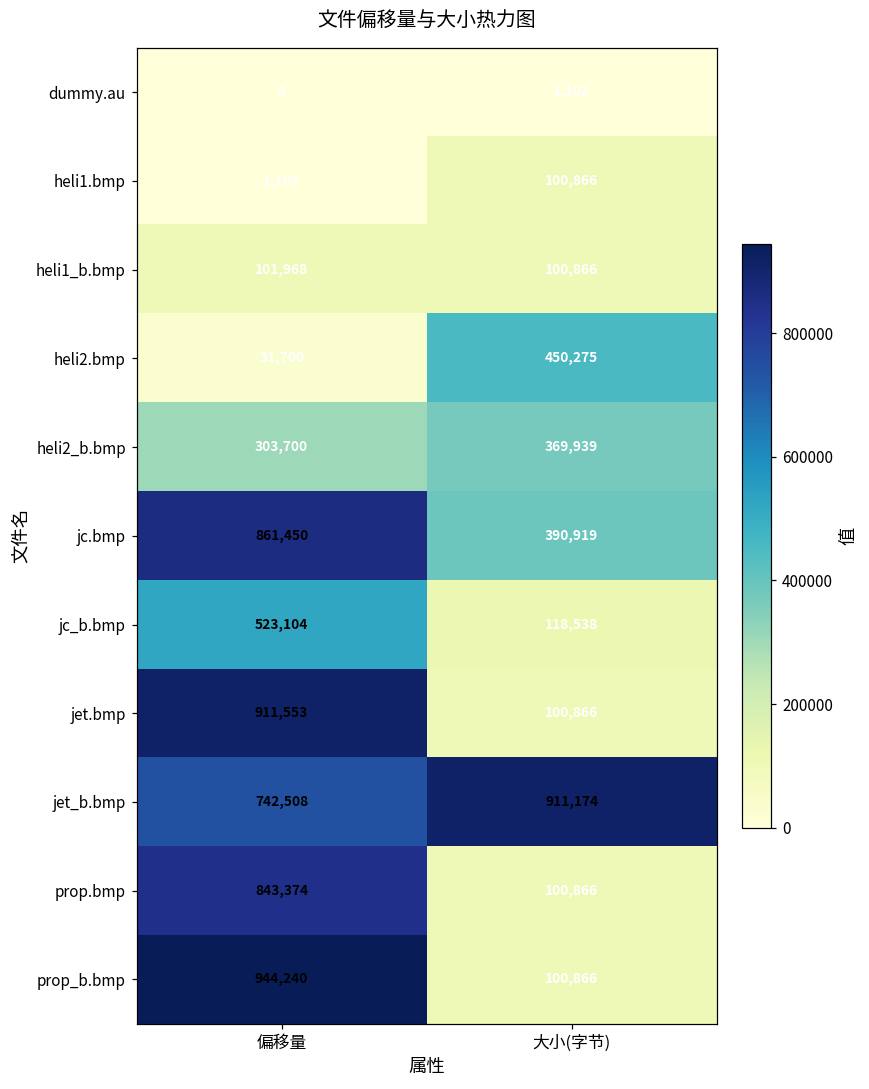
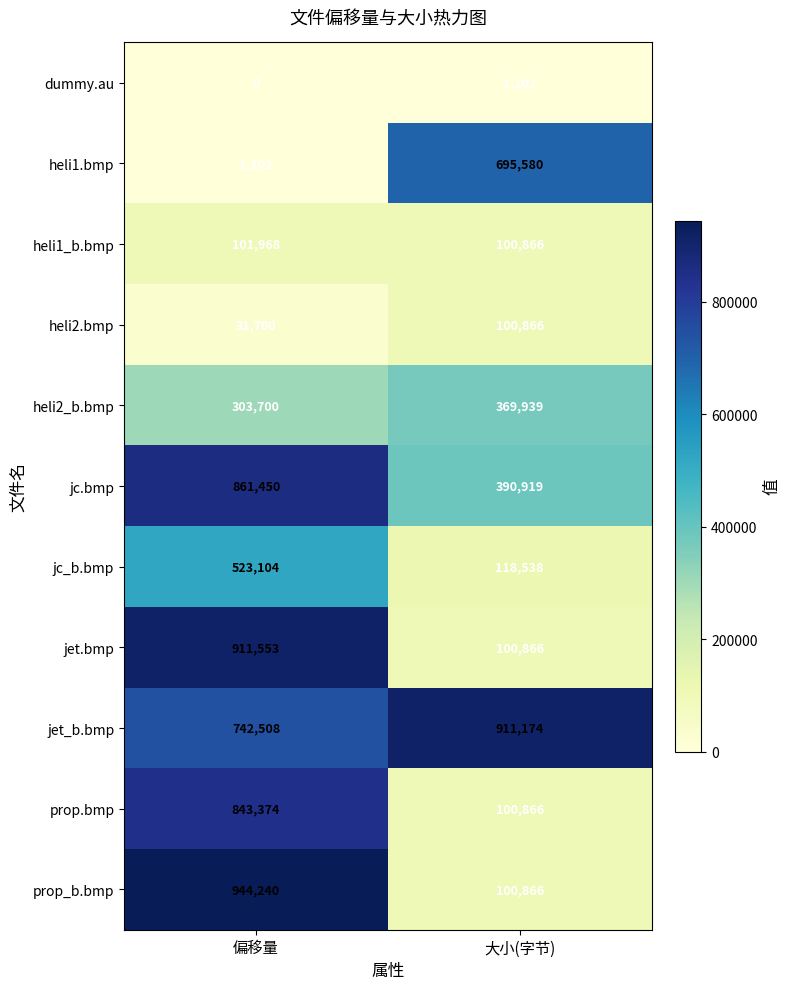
  {
    "heli1.bmp": {
-     "大小(字节)": "100,866"
+     "大小(字节)": "695,580"
    },
    "heli1_b.bmp": {
      "偏移量": "101,968",
      "大小(字节)": "100,866"
    },
    "heli2.bmp": {
      "偏移量": "31,700",
-     "大小(字节)": "450,275"
+     "大小(字节)": "100,866"
    },
    "heli2_b.bmp": {
      "偏移量": "303,700",
      "大小(字节)": "369,939"
    },
    "jc.bmp": {
      "偏移量": "861,450",
      "大小(字节)": "390,919"
    },
    "jc_b.bmp": {
      "偏移量": "523,104",
      "大小(字节)": "118,538"
    },
    "jet.bmp": {
      "偏移量": "911,553",
      "大小(字节)": "100,866"
    },
    "jet_b.bmp": {
      "偏移量": "742,508",
      "大小(字节)": "911,174"
    },
    "prop.bmp": {
      "偏移量": "843,374",
      "大小(字节)": "100,866"
    },
    "prop_b.bmp": {
      "偏移量": "944,240",
      "大小(字节)": "100,866"
    }
  }
